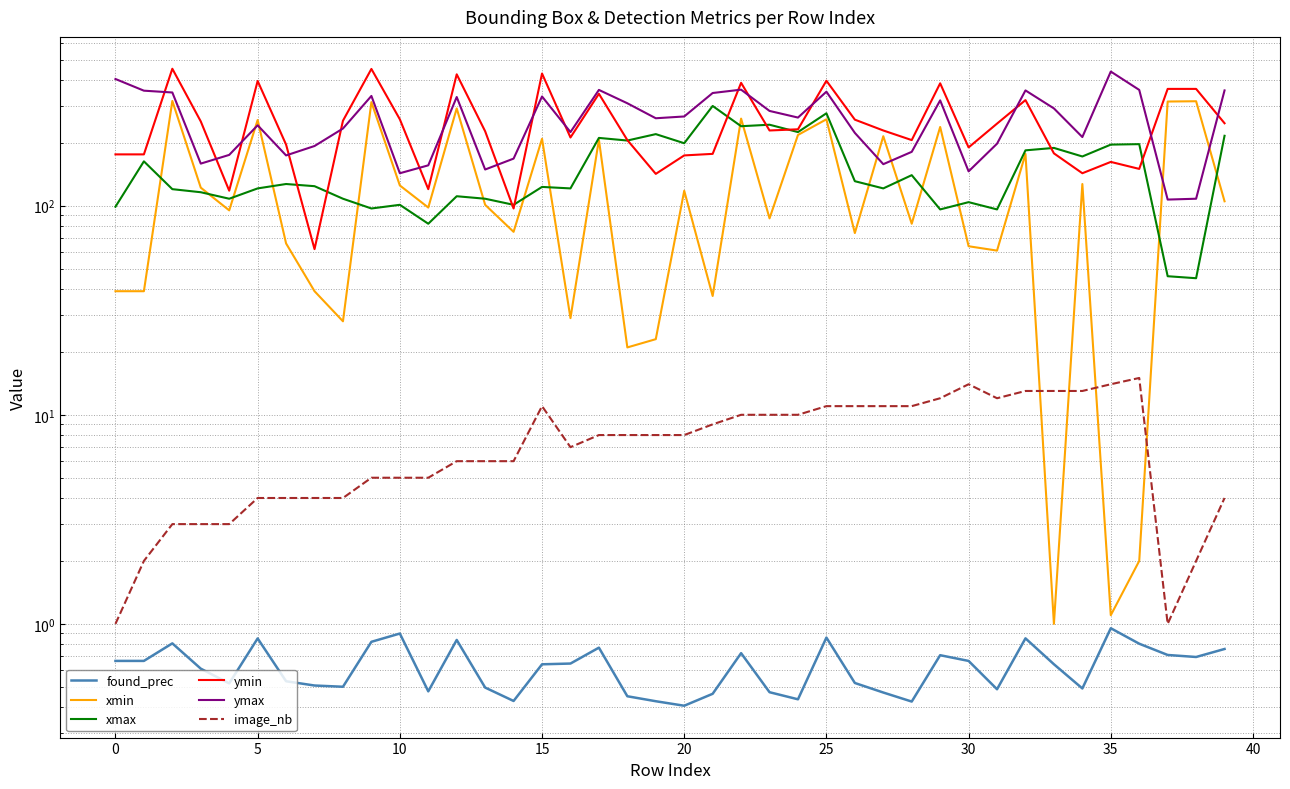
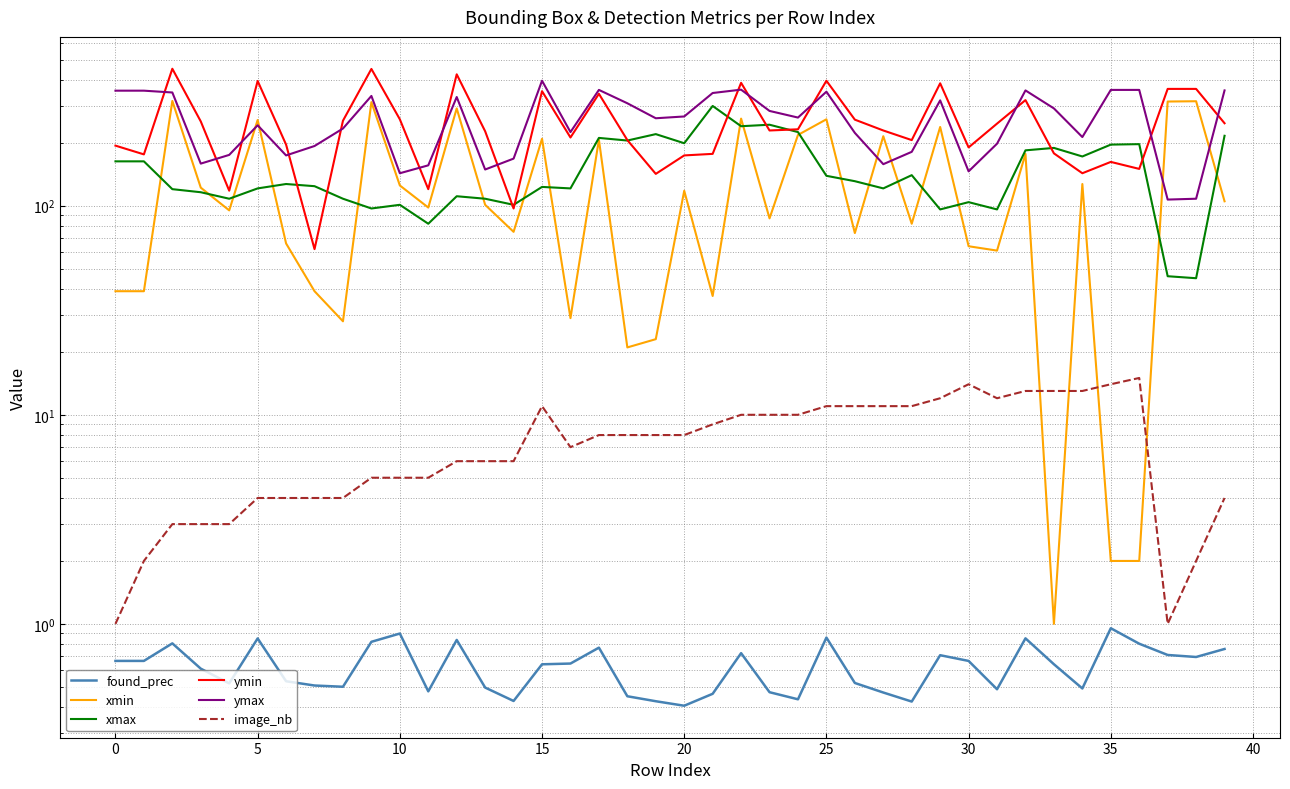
  {
    "found_prec": {
      "0": 0.67,
      "5": 0.85,
      "10": 0.9,
      "15": 0.64,
      "20": 0.4,
      "25": 0.86,
      "30": 0.66,
      "35": 1.0
    },
    "xmin": {
      "0": 39,
      "5": 260,
      "10": 130,
      "15": 210,
      "20": 120,
      "25": 260,
      "30": 64,
-     "35": 1.1
+     "35": 2.0
    },
    "xmax": {
-     "0": 100,
+     "0": 160,
      "5": 120,
      "10": 100,
      "15": 120,
      "20": 200,
-     "25": 280,
+     "25": 140,
      "30": 100,
      "35": 200
    },
    "ymin": {
-     "0": 180,
+     "0": 190,
      "5": 400,
      "10": 260,
-     "15": 430,
+     "15": 350,
      "20": 170,
      "25": 400,
      "30": 190,
      "35": 160
    },
    "ymax": {
-     "0": 400,
+     "0": 360,
      "5": 240,
      "10": 140,
-     "15": 330,
+     "15": 400,
      "20": 270,
      "25": 350,
      "30": 150,
-     "35": 440
+     "35": 360
    },
    "image_nb": {
      "0": 1.0,
      "5": 4.0,
      "10": 5.0,
      "15": 11,
      "20": 8.0,
      "25": 11,
      "30": 14,
      "35": 14
    }
  }
